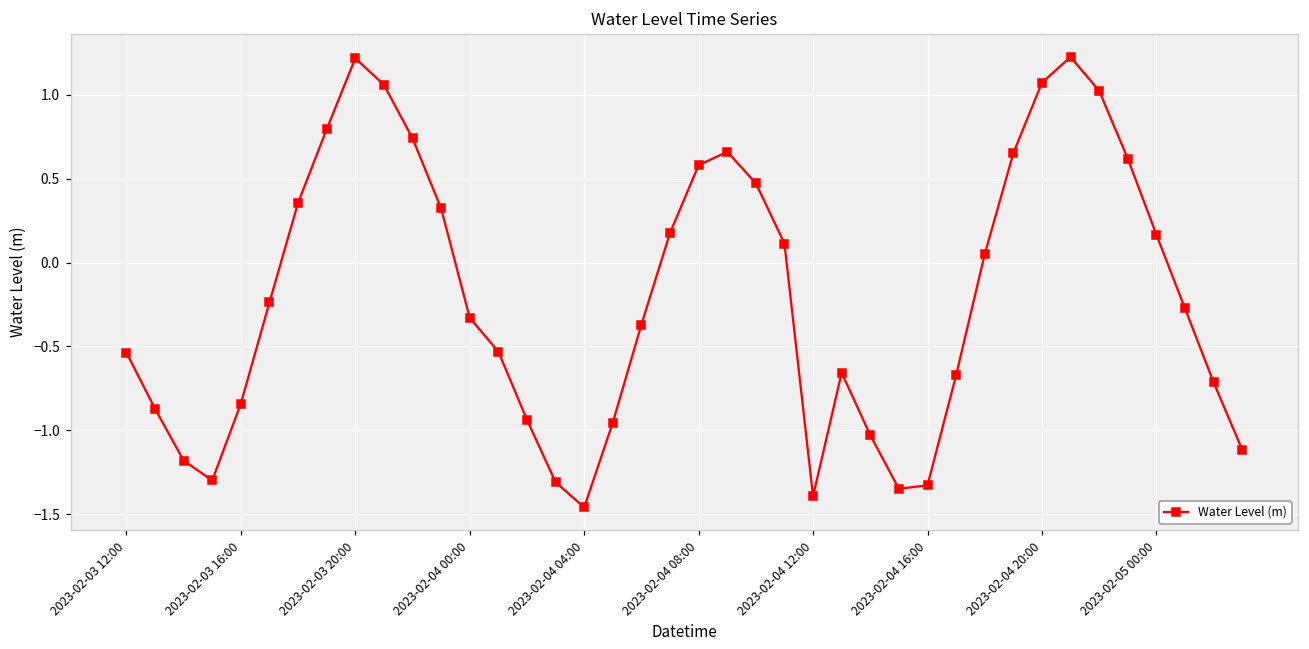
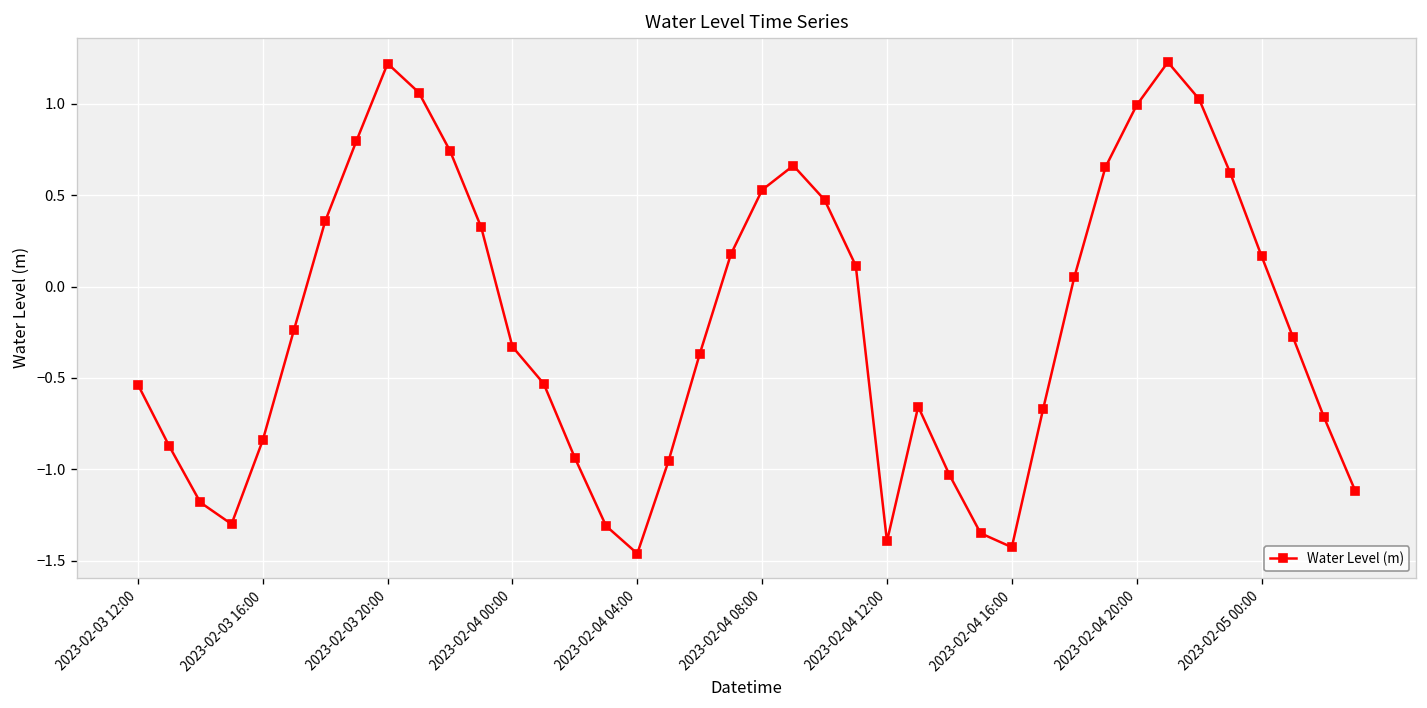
  {
    "2023-02-03 12:00": -0.54,
    "2023-02-03 16:00": -0.84,
    "2023-02-03 20:00": 1.22,
    "2023-02-04 00:00": -0.33,
    "2023-02-04 04:00": -1.46,
-   "2023-02-04 08:00": 0.58,
+   "2023-02-04 08:00": 0.53,
    "2023-02-04 12:00": -1.39,
-   "2023-02-04 16:00": -1.33,
-   "2023-02-04 20:00": 1.07,
+   "2023-02-04 16:00": -1.43,
+   "2023-02-04 20:00": 0.99,
    "2023-02-05 00:00": 0.17
  }
